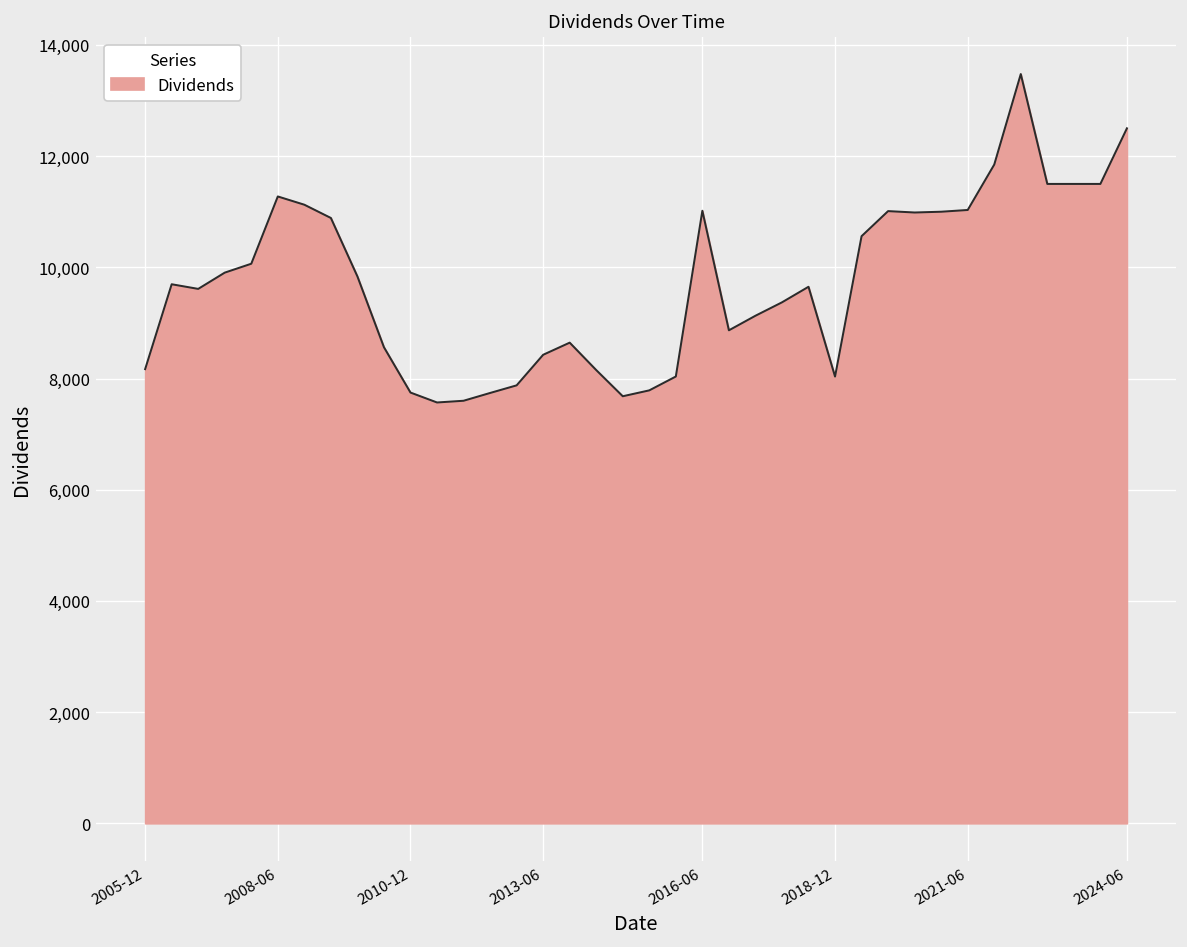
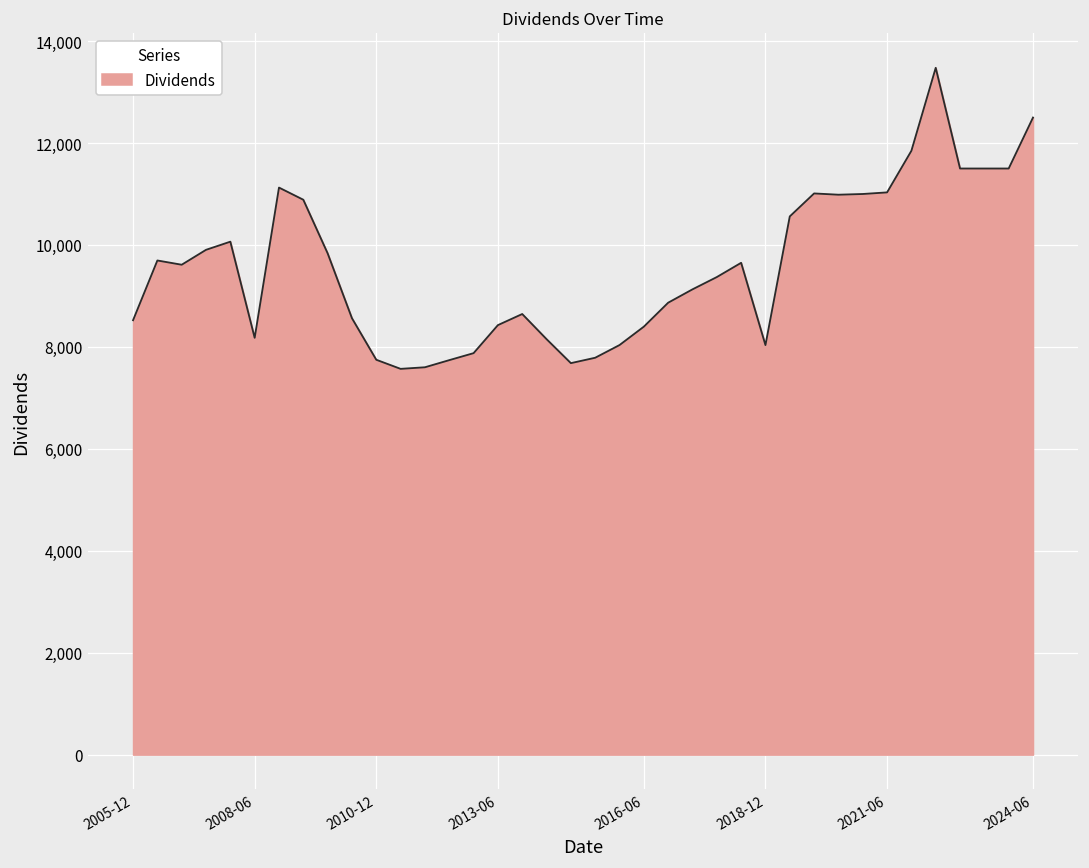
  {
-   "2005-12": "8,200",
-   "2008-06": "11,300",
+   "2005-12": "8,500",
+   "2008-06": "8,200",
    "2010-12": "7,700",
    "2013-06": "8,400",
-   "2016-06": "11,000",
+   "2016-06": "8,400",
    "2018-12": "8,000",
    "2021-06": "11,000",
    "2024-06": "12,500"
  }
